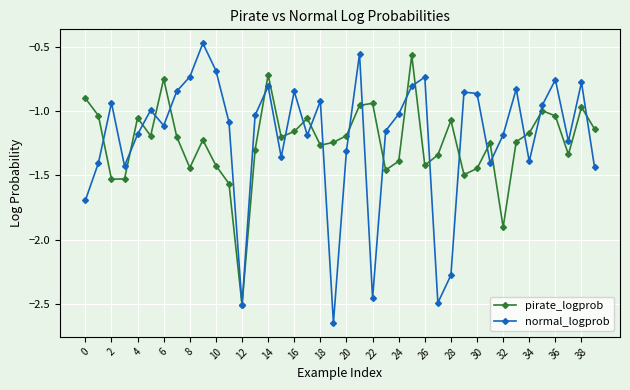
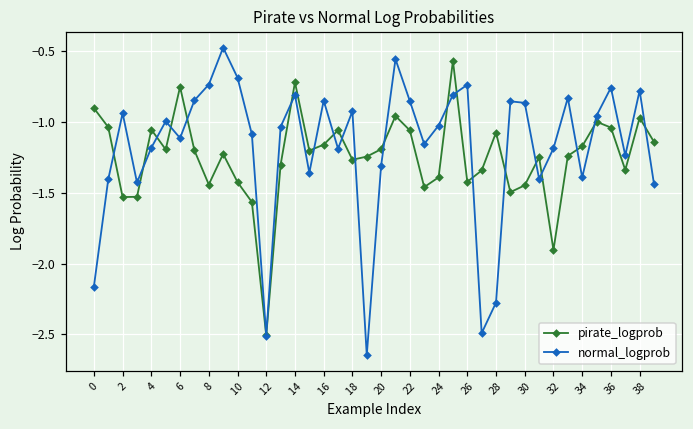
  {
    "pirate_logprob": {
      "0": -0.90,
      "2": -1.53,
      "4": -1.05,
      "6": -0.75,
      "8": -1.44,
      "10": -1.42,
      "14": -0.72,
      "16": -1.16,
      "18": -1.27,
      "20": -1.19,
-     "22": -0.94,
+     "22": -1.06,
      "24": -1.39,
      "26": -1.42,
      "28": -1.07,
      "30": -1.45,
      "32": -1.90,
      "34": -1.17,
      "36": -1.04,
      "38": -0.97
    },
    "normal_logprob": {
-     "0": -1.69,
+     "0": -2.16,
      "2": -0.94,
      "4": -1.18,
      "6": -1.11,
      "8": -0.73,
      "10": -0.68,
      "14": -0.81,
      "16": -0.85,
      "18": -0.92,
      "20": -1.31,
-     "22": -2.46,
+     "22": -0.85,
      "24": -1.02,
      "26": -0.74,
      "28": -2.27,
      "30": -0.86,
      "32": -1.18,
      "34": -1.39,
      "36": -0.76,
      "38": -0.78
    }
  }
